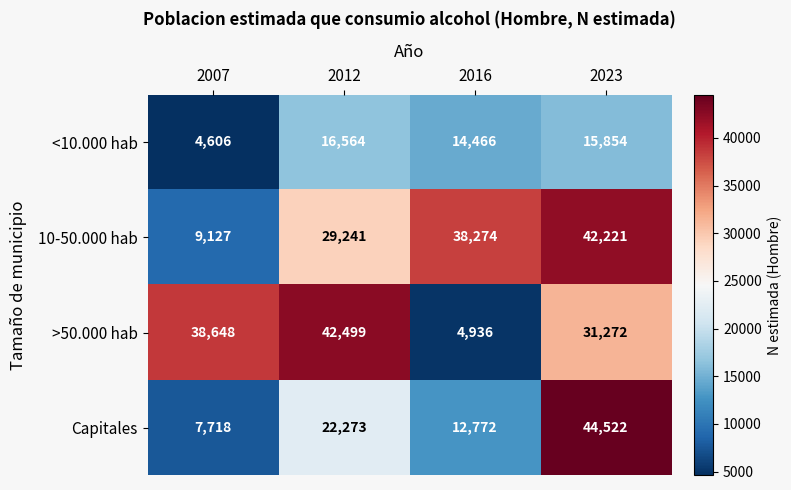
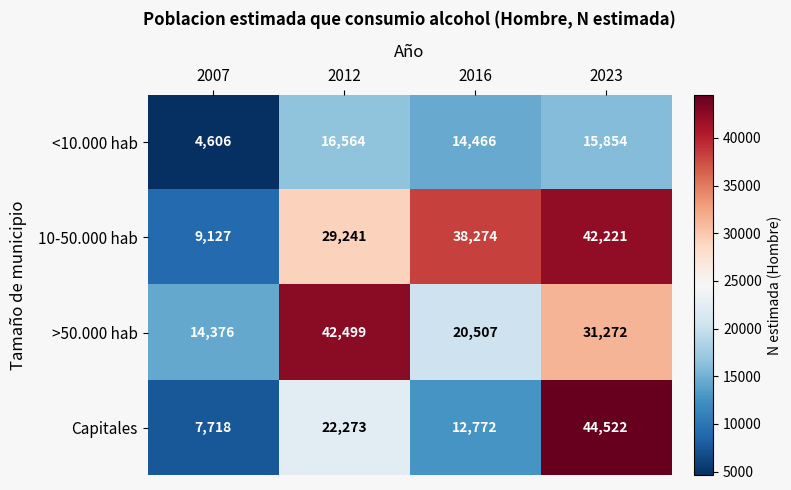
  {
    "<10.000 hab": {
      "2007": "4,606",
      "2012": "16,564",
      "2016": "14,466",
      "2023": "15,854"
    },
    "10-50.000 hab": {
      "2007": "9,127",
      "2012": "29,241",
      "2016": "38,274",
      "2023": "42,221"
    },
    ">50.000 hab": {
-     "2007": "38,648",
+     "2007": "14,376",
      "2012": "42,499",
-     "2016": "4,936",
+     "2016": "20,507",
      "2023": "31,272"
    },
    "Capitales": {
      "2007": "7,718",
      "2012": "22,273",
      "2016": "12,772",
      "2023": "44,522"
    }
  }
